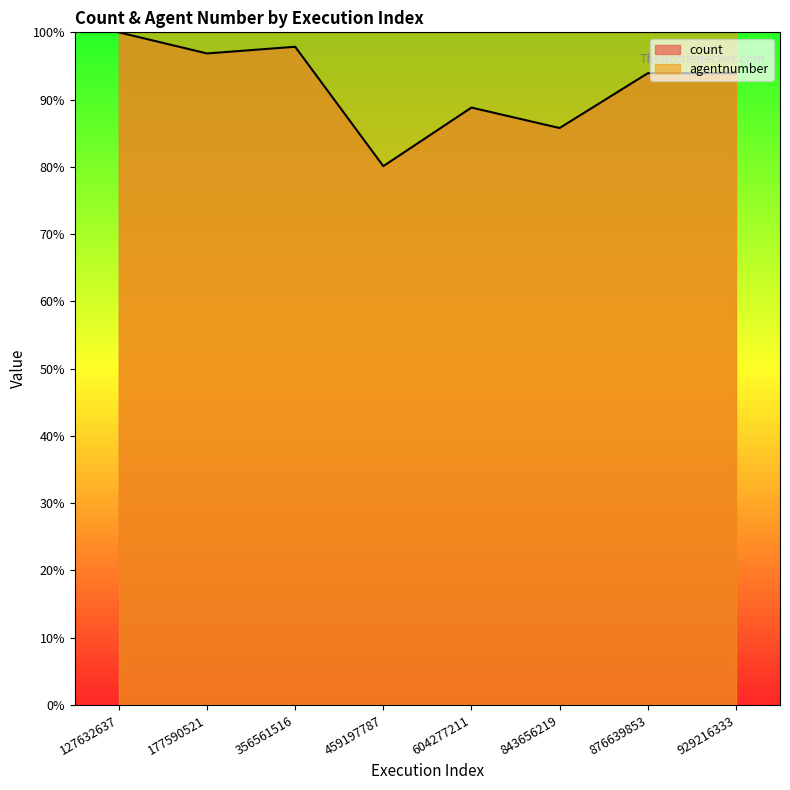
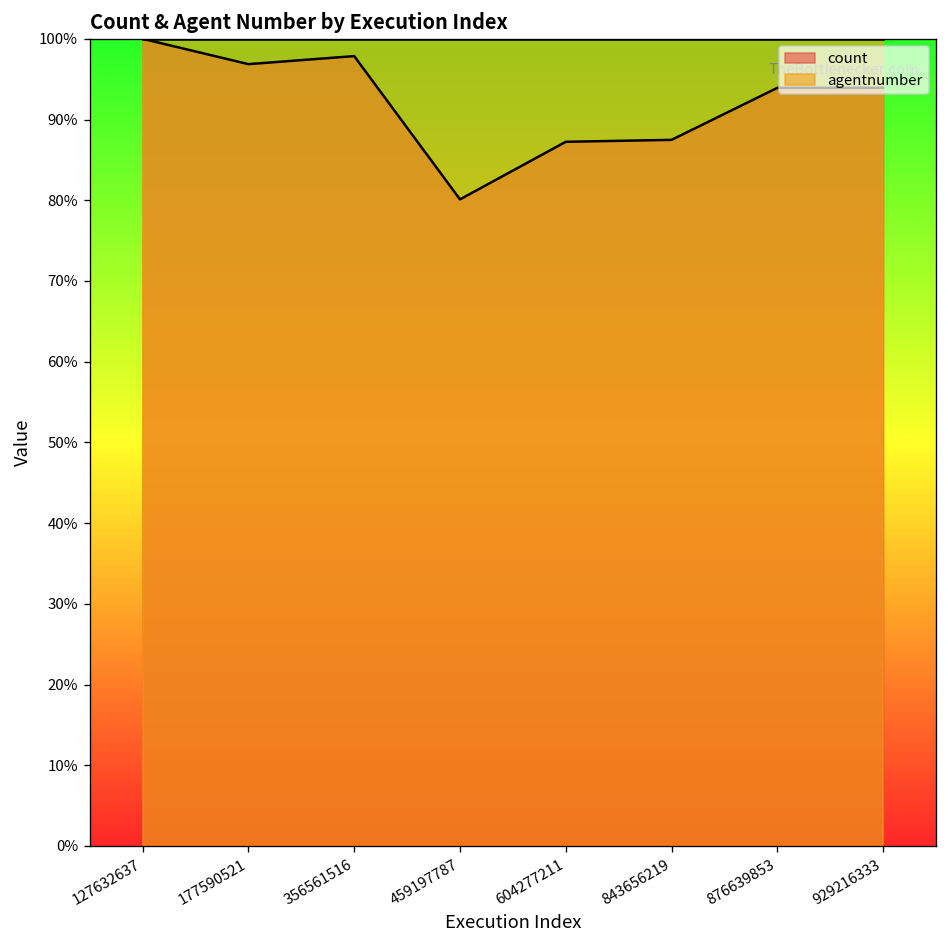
  {
    "count": {
      "177590521": "97%",
      "356561516": "98%",
      "459197787": "80%",
-     "604277211": "89%",
-     "843656219": "86%",
+     "604277211": "87%",
+     "843656219": "87%",
      "876639853": "94%"
    },
    "agentnumber": {
      "177590521": "100%",
      "356561516": "100%",
      "459197787": "100%",
      "604277211": "100%",
      "843656219": "100%",
      "876639853": "100%",
      "929216333": "100%"
    }
  }
